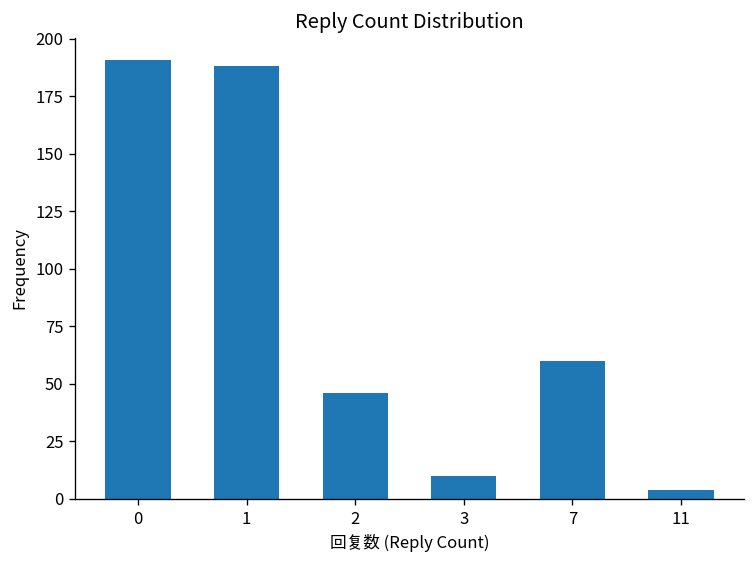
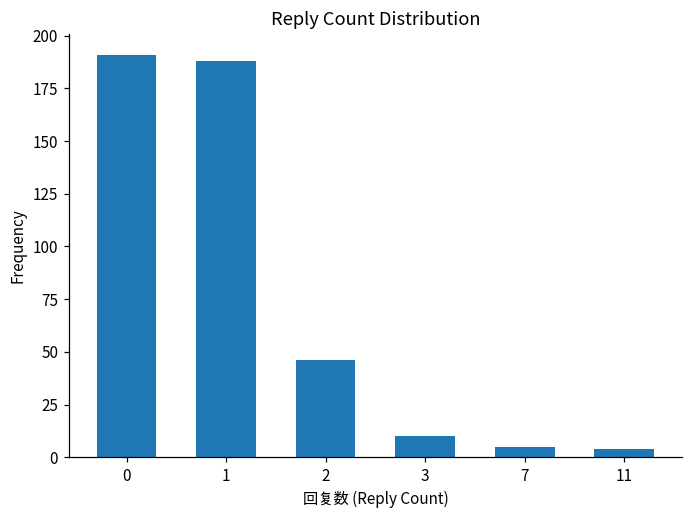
  {
    "0": 191,
    "1": 188,
    "2": 46,
    "3": 10,
-   "7": 60,
+   "7": 5,
    "11": 4
  }
